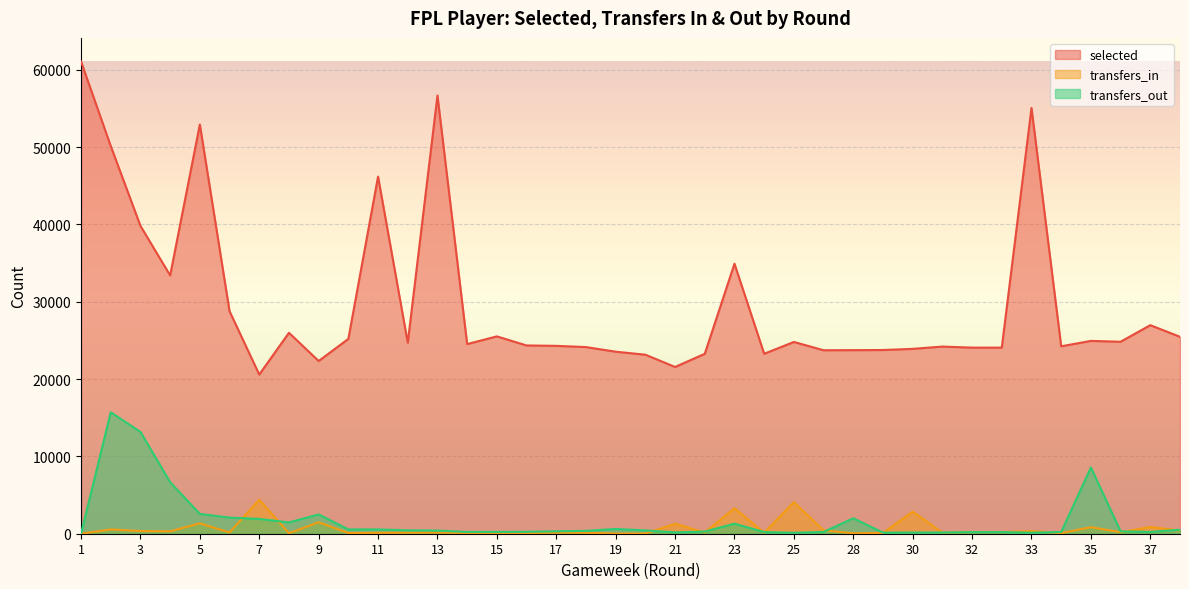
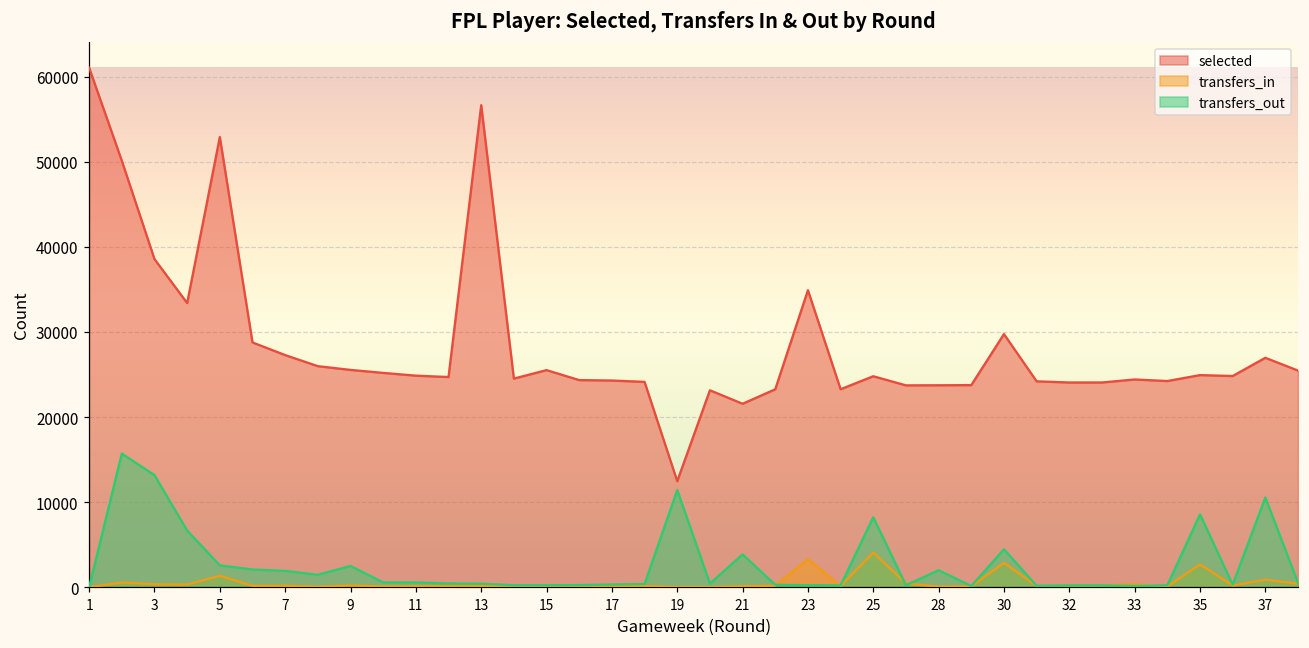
  {
    "selected": {
      "1": 61000,
-     "3": 40000,
+     "3": 39000,
      "5": 53000,
-     "7": 21000,
-     "9": 22000,
-     "11": 46000,
+     "7": 27000,
+     "9": 26000,
+     "11": 25000,
      "13": 57000,
      "15": 26000,
      "17": 24000,
-     "19": 24000,
+     "19": 12000,
      "21": 22000,
      "23": 35000,
      "25": 25000,
      "28": 24000,
-     "30": 24000,
-     "33": 55000,
+     "30": 30000,
+     "33": 24000,
      "35": 25000,
      "37": 27000
    },
    "transfers_in": {
      "3": 0,
      "5": 1000,
-     "7": 4000,
-     "9": 1000,
+     "7": 0,
+     "9": 0,
      "11": 0,
      "19": 0,
-     "21": 1000,
+     "21": 0,
      "23": 3000,
      "25": 4000,
      "28": 0,
      "30": 3000,
-     "35": 1000,
+     "35": 3000,
      "37": 1000
    },
    "transfers_out": {
      "3": 13000,
      "5": 3000,
      "7": 2000,
      "9": 2000,
      "11": 1000,
-     "19": 1000,
-     "21": 0,
-     "23": 1000,
-     "25": 0,
+     "19": 11000,
+     "21": 4000,
+     "23": 0,
+     "25": 8000,
      "28": 2000,
-     "30": 0,
+     "30": 4000,
      "35": 9000,
-     "37": 0
+     "37": 11000
    }
  }
